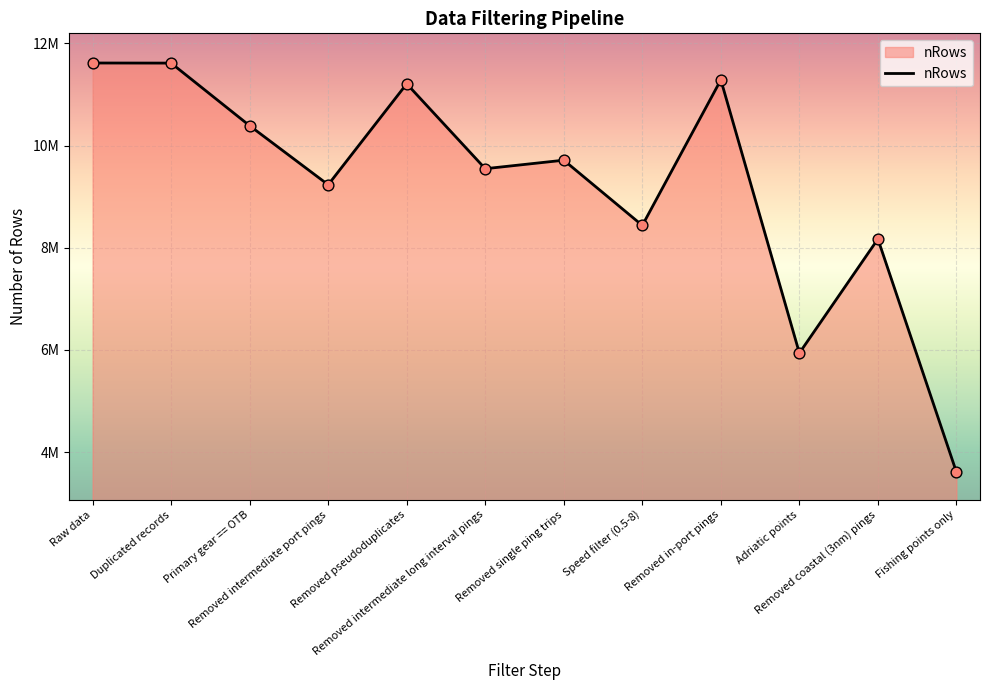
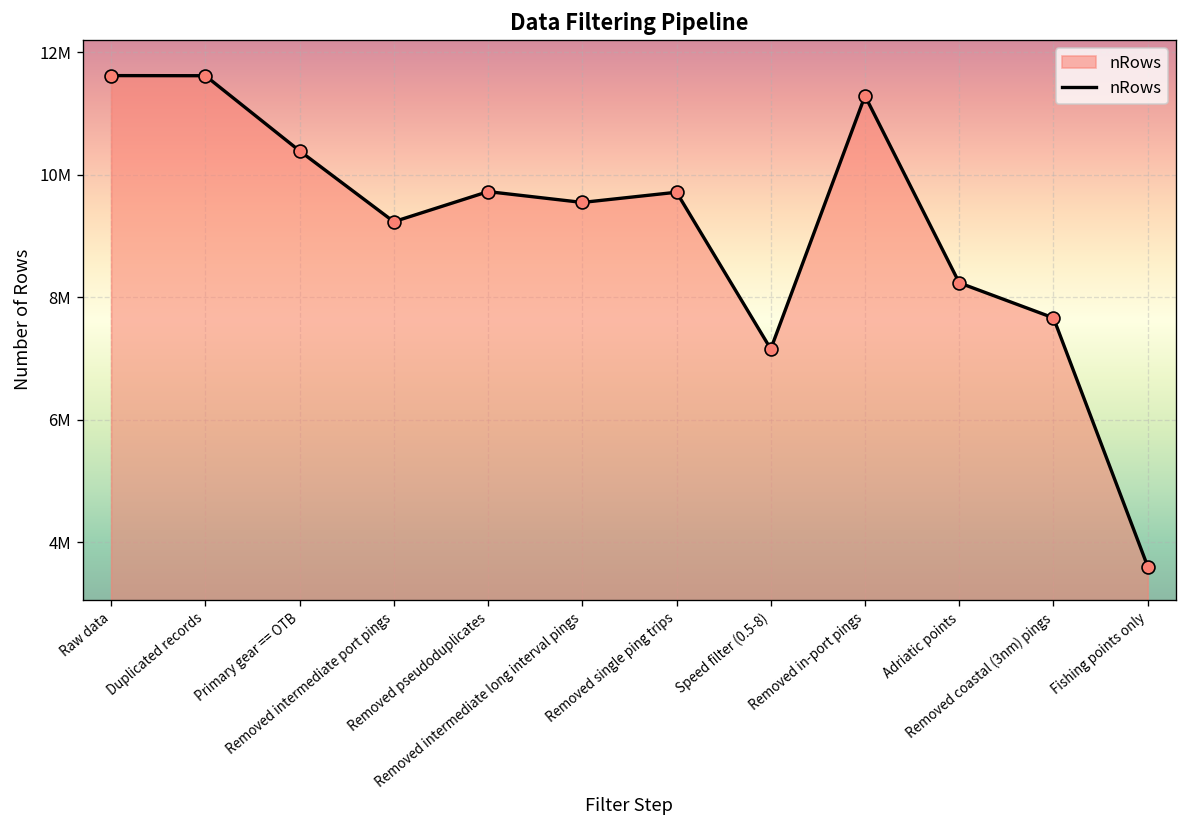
  {
    "Raw data": 11600000,
    "Duplicated records": 11600000,
    "Primary gear == OTB": 10400000,
    "Removed intermediate port pings": 9200000,
-   "Removed pseudoduplicates": 11200000,
+   "Removed pseudoduplicates": 9700000,
    "Removed intermediate long interval pings": 9500000,
    "Removed single ping trips": 9700000,
-   "Speed filter (0.5-8)": 8400000,
+   "Speed filter (0.5-8)": 7200000,
    "Removed in-port pings": 11300000,
-   "Adriatic points": 5900000,
-   "Removed coastal (3nm) pings": 8200000,
+   "Adriatic points": 8200000,
+   "Removed coastal (3nm) pings": 7700000,
    "Fishing points only": 3600000
  }
